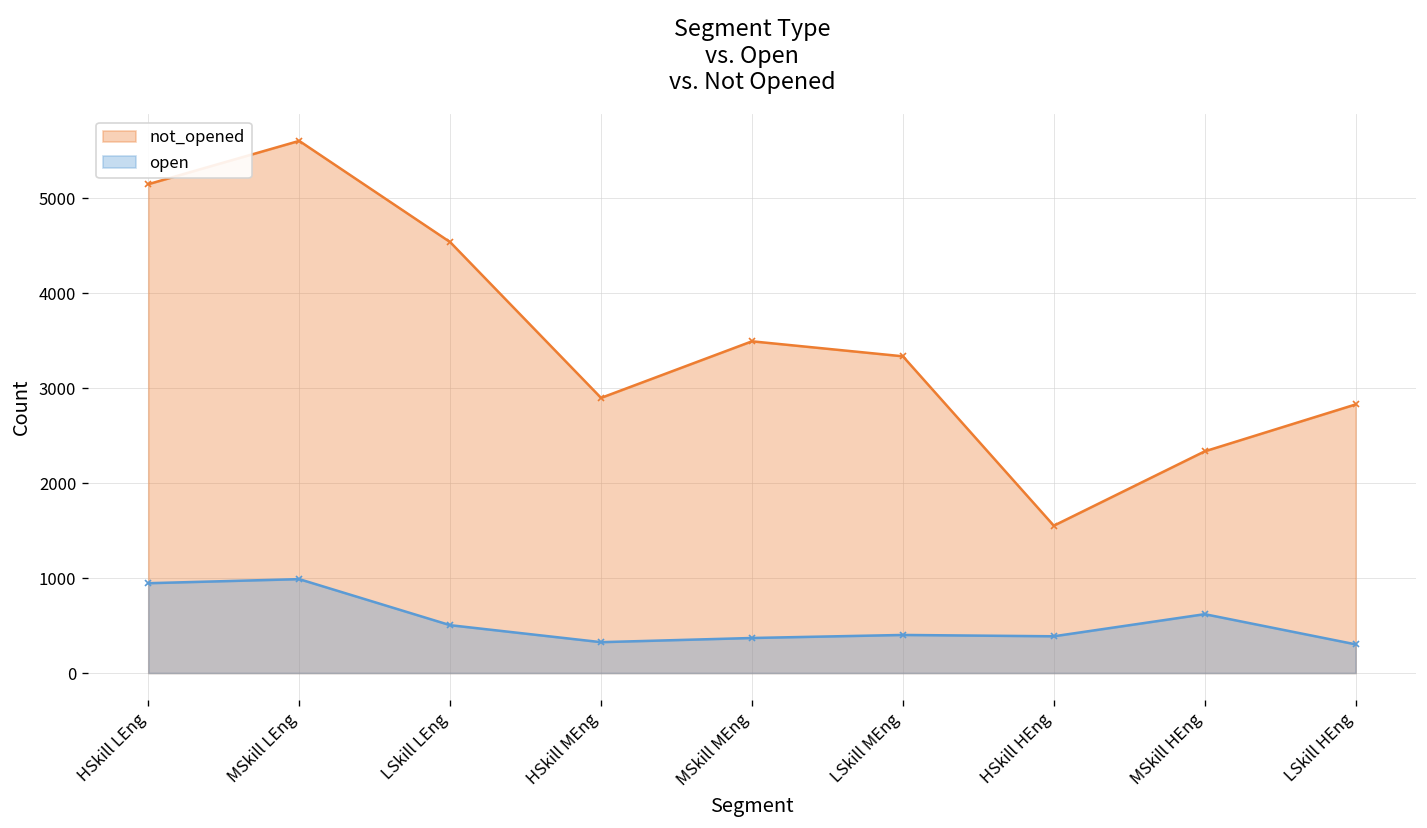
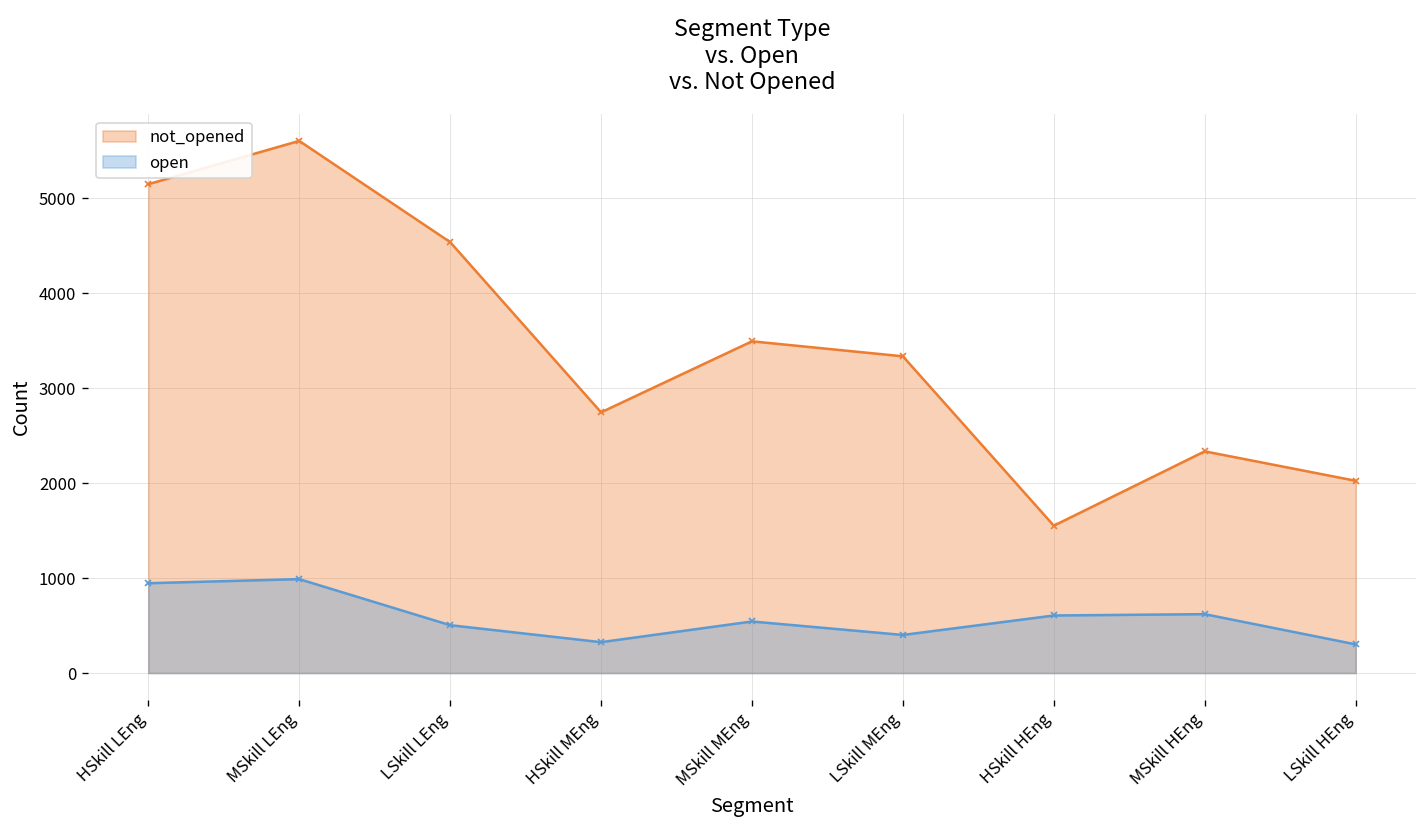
  {
    "not_opened": {
      "HSkill LEng": 5100,
      "MSkill LEng": 5600,
      "LSkill LEng": 4500,
-     "HSkill MEng": 2900,
+     "HSkill MEng": 2700,
      "MSkill MEng": 3500,
      "LSkill MEng": 3300,
      "HSkill HEng": 1600,
      "MSkill HEng": 2300,
-     "LSkill HEng": 2800
+     "LSkill HEng": 2000
    },
    "open": {
      "HSkill LEng": 900,
      "MSkill LEng": 1000,
      "LSkill LEng": 500,
      "HSkill MEng": 300,
-     "MSkill MEng": 400,
+     "MSkill MEng": 500,
      "LSkill MEng": 400,
-     "HSkill HEng": 400,
+     "HSkill HEng": 600,
      "MSkill HEng": 600,
      "LSkill HEng": 300
    }
  }
